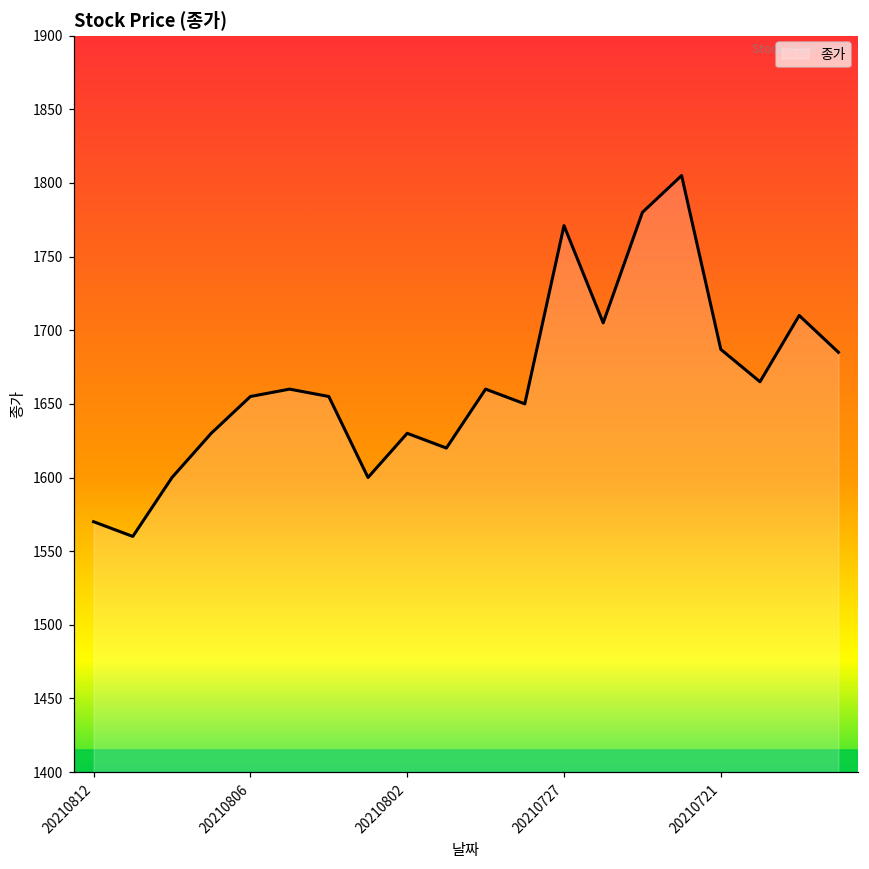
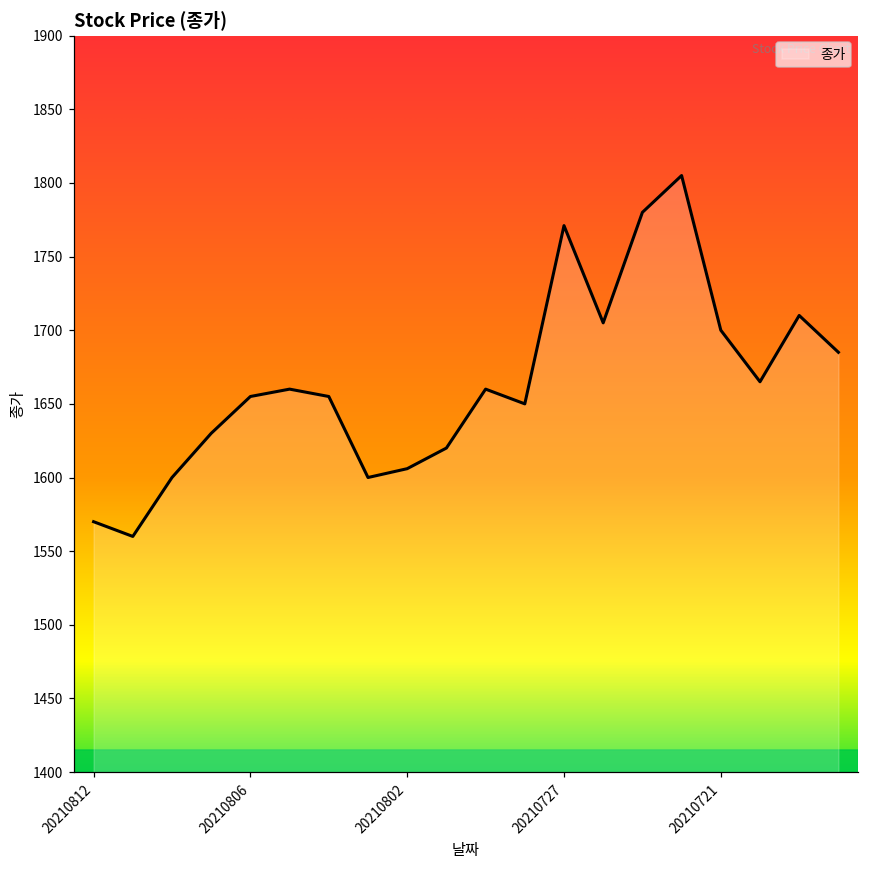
  {
    "20210812": 1570,
    "20210806": 1655,
-   "20210802": 1630,
+   "20210802": 1606,
    "20210727": 1771,
-   "20210721": 1687
+   "20210721": 1700
  }
